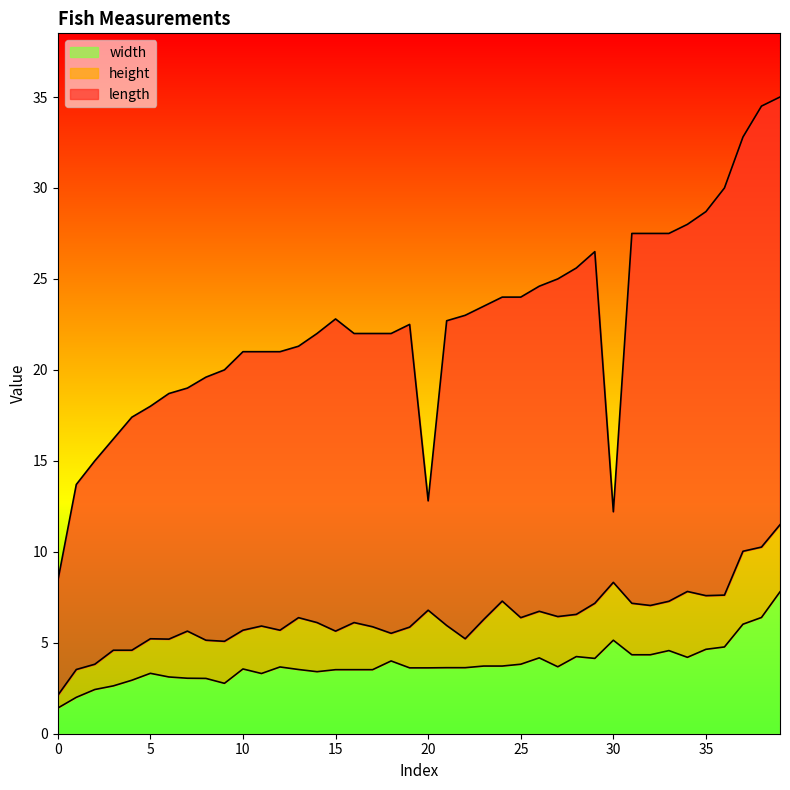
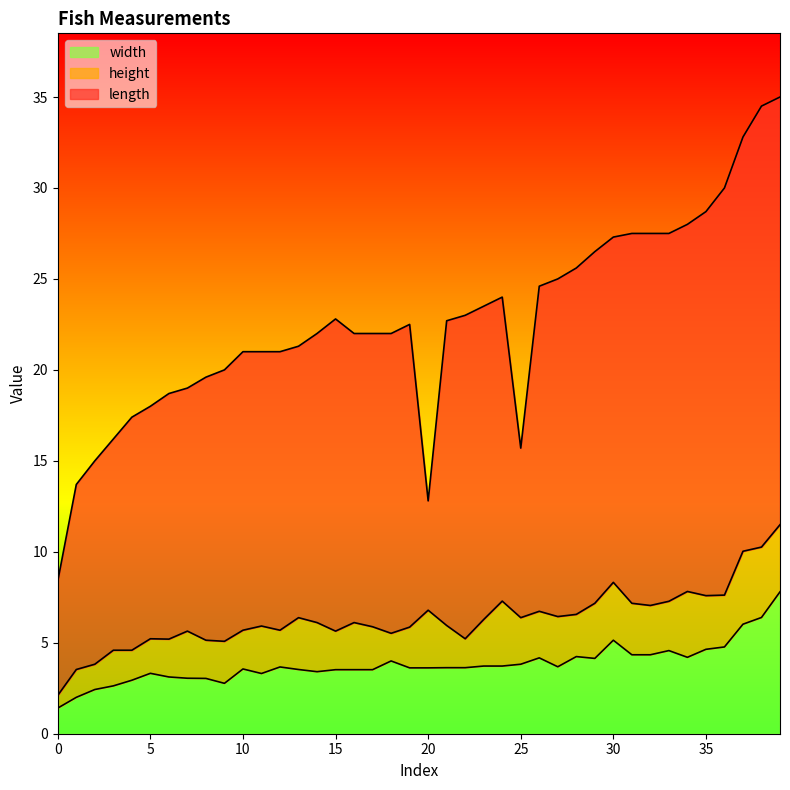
  {
    "width": {
      "0": 1.4,
      "5": 3.3,
      "10": 3.6,
      "15": 3.5,
      "20": 3.6,
      "25": 3.8,
      "30": 5.1,
      "35": 4.6
    },
    "height": {
      "0": 2.1,
      "5": 5.2,
      "10": 5.7,
      "15": 5.6,
      "20": 6.8,
      "25": 6.4,
      "30": 8.3,
      "35": 7.6
    },
    "length": {
      "0": 8.4,
      "5": 18.0,
      "10": 21.0,
      "15": 22.8,
      "20": 12.8,
-     "25": 24.0,
-     "30": 12.2,
+     "25": 15.7,
+     "30": 27.3,
      "35": 28.7
    }
  }
